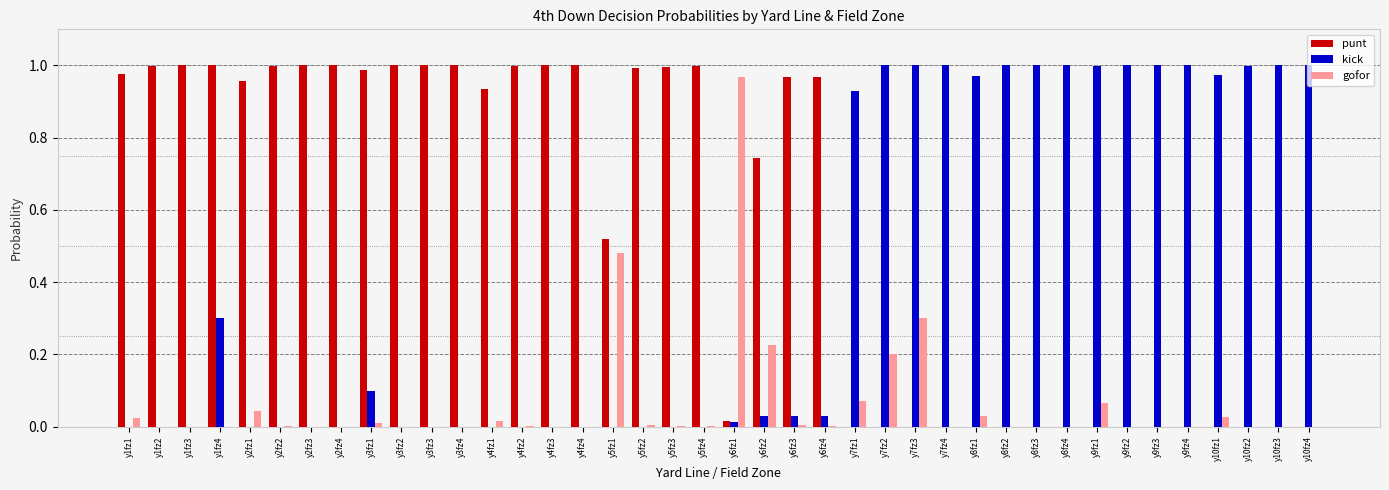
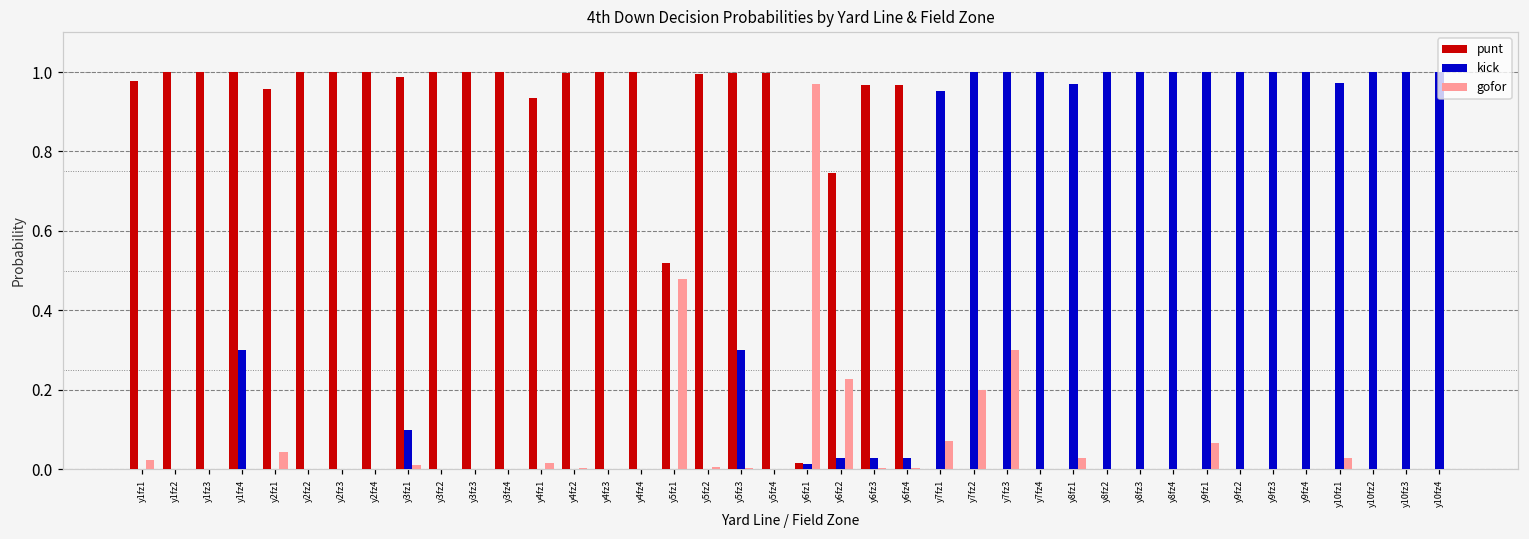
  {
    "punt": {
      "y1fz1": 0.98,
      "y1fz2": 1.00,
      "y1fz3": 1.00,
      "y1fz4": 1.00,
      "y2fz1": 0.96,
      "y2fz2": 1.00,
      "y2fz3": 1.00,
      "y2fz4": 1.00,
      "y3fz1": 0.99,
      "y3fz2": 1.00,
      "y3fz3": 1.00,
      "y3fz4": 1.00,
      "y4fz1": 0.94,
      "y4fz2": 1.00,
      "y4fz3": 1.00,
      "y4fz4": 1.00,
      "y5fz1": 0.52,
      "y5fz2": 0.99,
      "y5fz3": 1.00,
      "y5fz4": 1.00,
      "y6fz1": 0.02,
      "y6fz2": 0.75,
      "y6fz3": 0.97,
      "y6fz4": 0.97,
      "y7fz1": 0.00,
      "y7fz2": 0.00,
      "y7fz3": 0.00,
      "y7fz4": 0.00,
      "y8fz1": 0.00,
      "y8fz2": 0.00,
      "y8fz3": 0.00,
      "y8fz4": 0.00,
      "y9fz1": 0.00,
      "y9fz2": 0.00,
      "y9fz3": 0.00,
      "y9fz4": 0.00,
      "y10fz1": 0.00,
      "y10fz2": 0.00,
      "y10fz3": 0.00,
      "y10fz4": 0.00
    },
    "kick": {
      "y1fz1": 0.00,
      "y1fz2": 0.00,
      "y1fz3": 0.00,
      "y1fz4": 0.30,
      "y2fz1": 0.00,
      "y2fz2": 0.00,
      "y2fz3": 0.00,
      "y2fz4": 0.00,
      "y3fz1": 0.10,
      "y3fz2": 0.00,
      "y3fz3": 0.00,
      "y3fz4": 0.00,
      "y4fz1": 0.00,
      "y4fz2": 0.00,
      "y4fz3": 0.00,
      "y4fz4": 0.00,
      "y5fz1": 0.00,
      "y5fz2": 0.00,
-     "y5fz3": 0.0,
+     "y5fz3": 0.3,
      "y5fz4": 0.00,
      "y6fz1": 0.01,
      "y6fz2": 0.03,
      "y6fz3": 0.03,
      "y6fz4": 0.03,
-     "y7fz1": 0.93,
+     "y7fz1": 0.95,
      "y7fz2": 1.00,
      "y7fz3": 1.00,
      "y7fz4": 1.00,
      "y8fz1": 0.97,
      "y8fz2": 1.00,
      "y8fz3": 1.00,
      "y8fz4": 1.00,
      "y9fz1": 1.00,
      "y9fz2": 1.00,
      "y9fz3": 1.00,
      "y9fz4": 1.00,
      "y10fz1": 0.97,
      "y10fz2": 1.00,
      "y10fz3": 1.00
    },
    "gofor": {
      "y1fz1": 0.02,
      "y1fz3": 0.00,
      "y1fz4": 0.00,
      "y2fz1": 0.04,
      "y2fz3": 0.00,
      "y2fz4": 0.00,
      "y3fz1": 0.01,
      "y3fz2": 0.00,
      "y3fz3": 0.00,
      "y3fz4": 0.00,
      "y4fz1": 0.02,
      "y4fz3": 0.00,
      "y4fz4": 0.00,
      "y5fz1": 0.48,
      "y6fz1": 0.97,
      "y6fz2": 0.23,
      "y7fz1": 0.07,
      "y7fz2": 0.20,
      "y7fz3": 0.30,
      "y7fz4": 0.00,
      "y8fz1": 0.03,
      "y8fz2": 0.00,
      "y8fz3": 0.00,
      "y8fz4": 0.00,
      "y9fz1": 0.07,
      "y9fz2": 0.00,
      "y9fz3": 0.00,
      "y9fz4": 0.00,
      "y10fz1": 0.03,
      "y10fz3": 0.00,
      "y10fz4": 0.00
    }
  }
